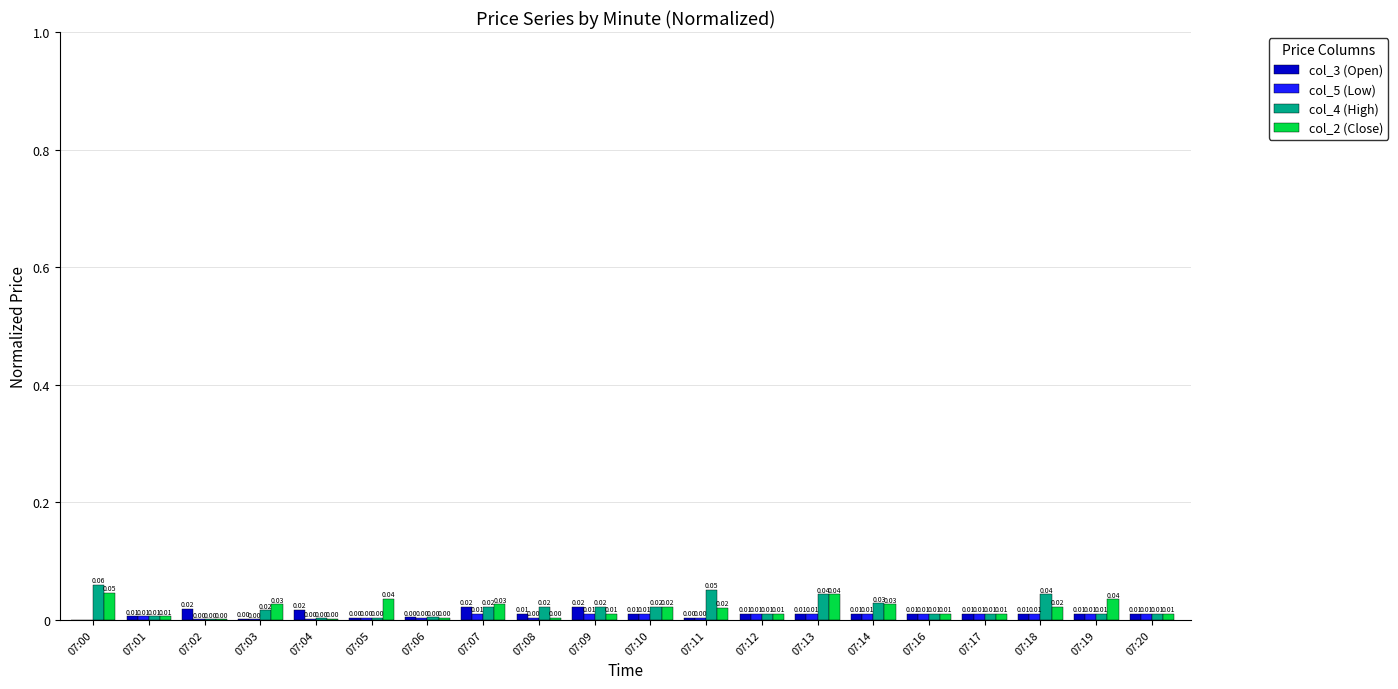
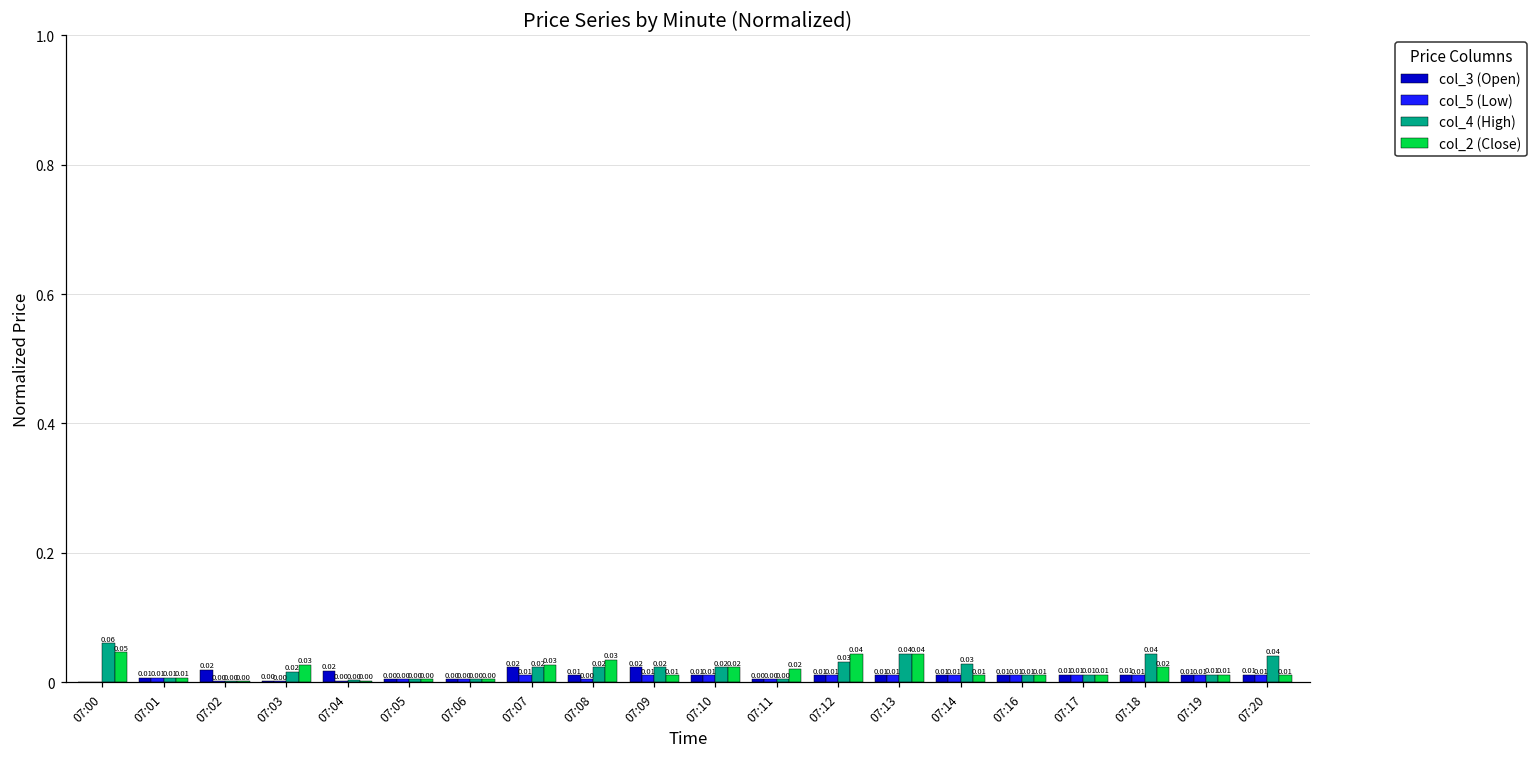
  {
    "col_3 (Open)": {
      "07:02": 0.02,
      "07:04": 0.02,
      "07:07": 0.02,
      "07:08": 0.01,
      "07:09": 0.02
    },
    "col_5 (Low)": {
      "07:07": 0.01,
      "07:08": 0.00,
      "07:09": 0.01
    },
    "col_4 (High)": {
      "07:00": 0.06,
      "07:03": 0.02,
      "07:07": 0.02,
      "07:08": 0.02,
      "07:09": 0.02,
-     "07:11": 0.05,
-     "07:12": 0.01,
+     "07:11": 0.00,
+     "07:12": 0.03,
      "07:18": 0.04,
-     "07:20": 0.01
+     "07:20": 0.04
    },
    "col_2 (Close)": {
      "07:00": 0.05,
      "07:03": 0.03,
-     "07:05": 0.04,
+     "07:05": 0.00,
      "07:07": 0.03,
-     "07:08": 0.00,
+     "07:08": 0.03,
      "07:09": 0.01,
      "07:11": 0.02,
-     "07:12": 0.01,
-     "07:14": 0.03,
+     "07:12": 0.04,
+     "07:14": 0.01,
      "07:18": 0.02,
-     "07:19": 0.04
+     "07:19": 0.01
    }
  }
